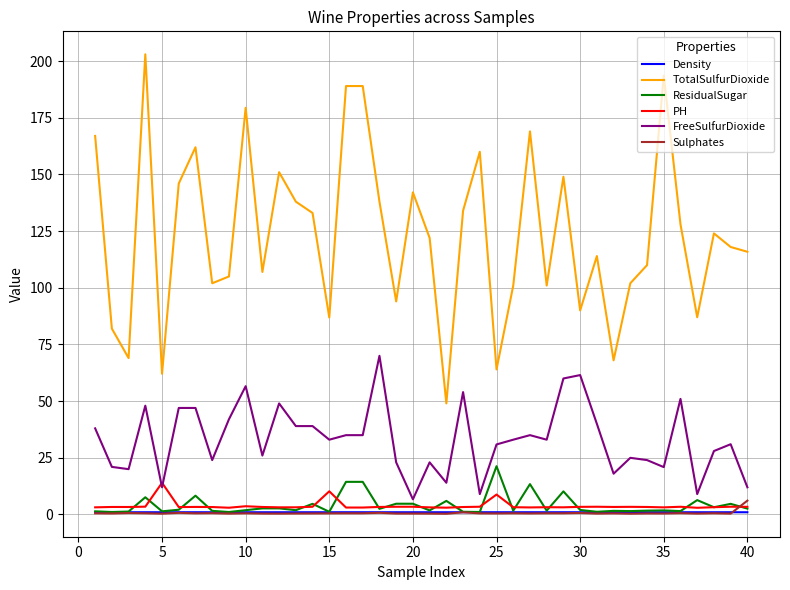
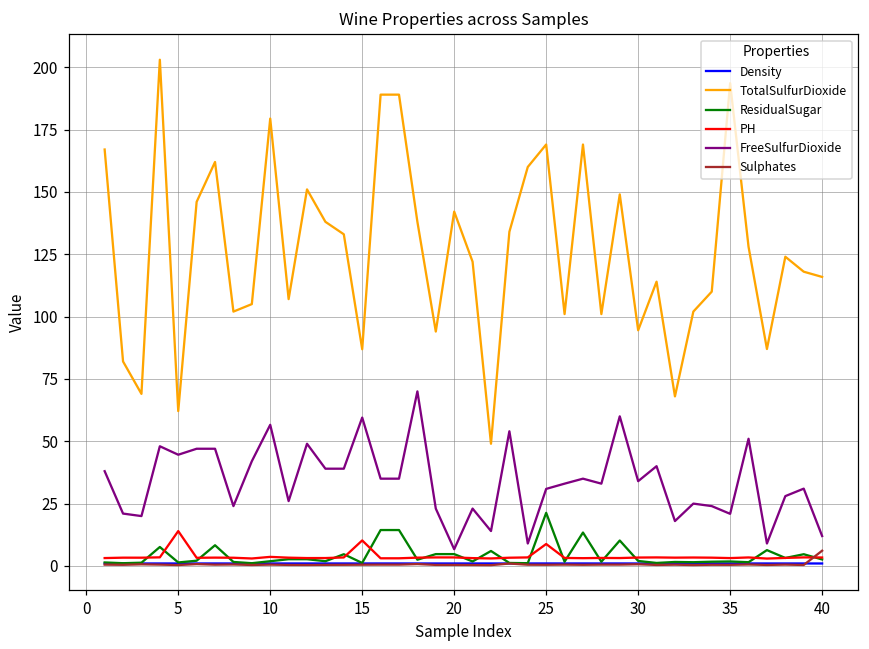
  {
    "Density": {
      "40": 1
    },
    "TotalSulfurDioxide": {
      "5": 62,
      "10": 179,
      "15": 87,
      "20": 142,
-     "25": 64,
-     "30": 90,
+     "25": 169,
+     "30": 95,
      "40": 116
    },
    "ResidualSugar": {
      "20": 5,
      "25": 21
    },
    "PH": {
      "5": 14,
      "10": 4,
      "15": 10,
      "20": 3,
      "25": 9,
      "30": 3,
      "35": 3
    },
    "FreeSulfurDioxide": {
-     "5": 12,
+     "5": 45,
      "10": 57,
-     "15": 33,
+     "15": 60,
      "20": 7,
      "25": 31,
-     "30": 62,
+     "30": 34,
      "35": 21,
      "40": 12
    },
    "Sulphates": {
      "40": 6
    }
  }
